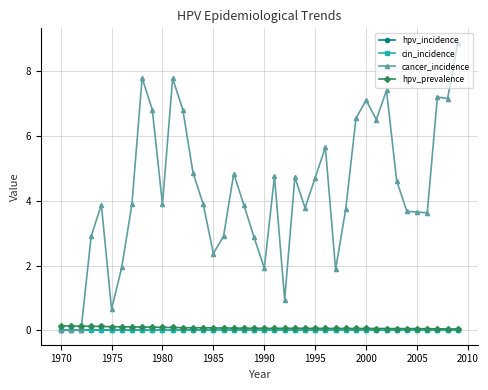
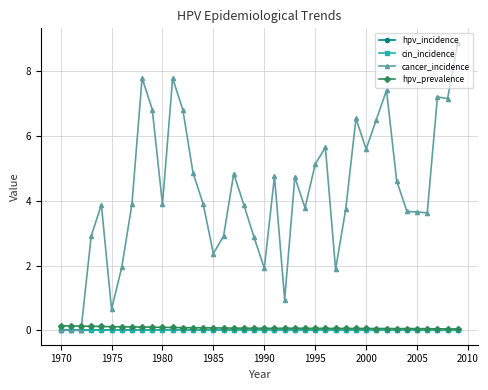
  {
    "cin_incidence": {
      "1975": 0.0,
      "1980": 0.0
    },
    "cancer_incidence": {
      "1975": 0.7,
      "1980": 3.9,
      "1985": 2.4,
      "1990": 1.9,
-     "1995": 4.7,
-     "2000": 7.1,
+     "1995": 5.1,
+     "2000": 5.6,
      "2005": 3.7
    },
    "hpv_prevalence": {
      "1970": 0.1,
      "1975": 0.1,
      "1980": 0.1
    }
  }
